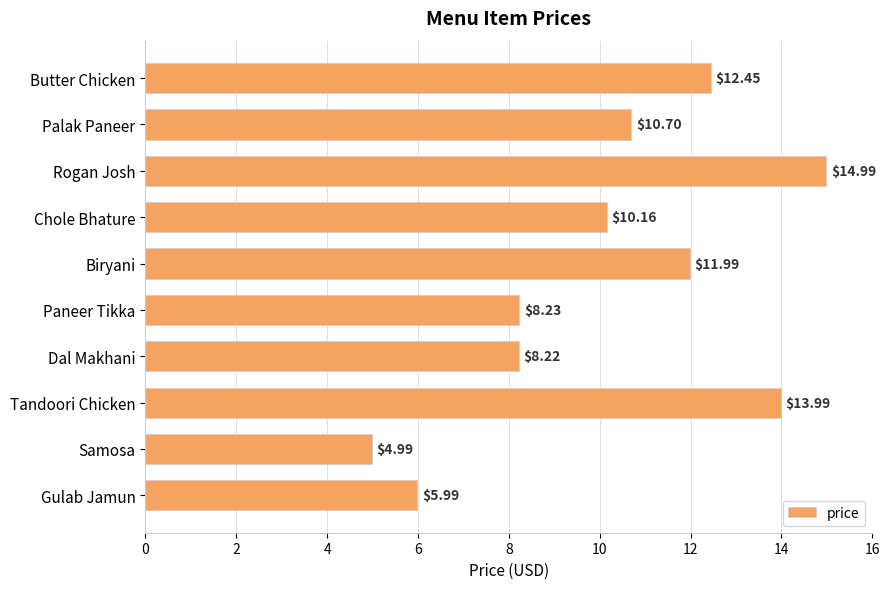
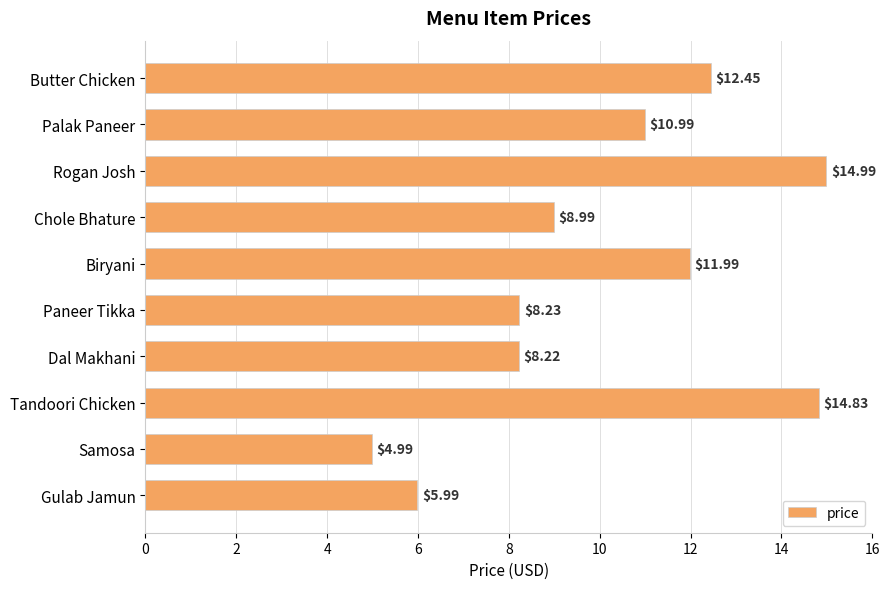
  {
    "Butter Chicken": "$12.45",
-   "Palak Paneer": "$10.70",
+   "Palak Paneer": "$10.99",
    "Rogan Josh": "$14.99",
-   "Chole Bhature": "$10.16",
+   "Chole Bhature": "$8.99",
    "Biryani": "$11.99",
    "Paneer Tikka": "$8.23",
    "Dal Makhani": "$8.22",
-   "Tandoori Chicken": "$13.99",
+   "Tandoori Chicken": "$14.83",
    "Samosa": "$4.99",
    "Gulab Jamun": "$5.99"
  }
